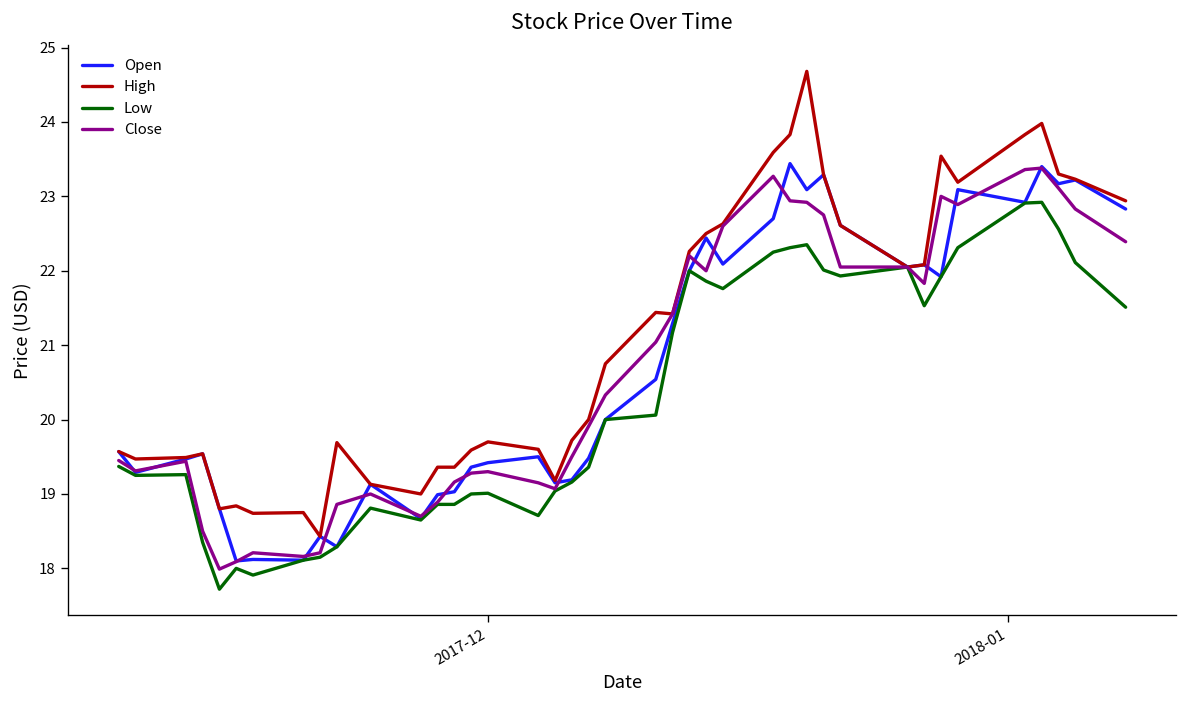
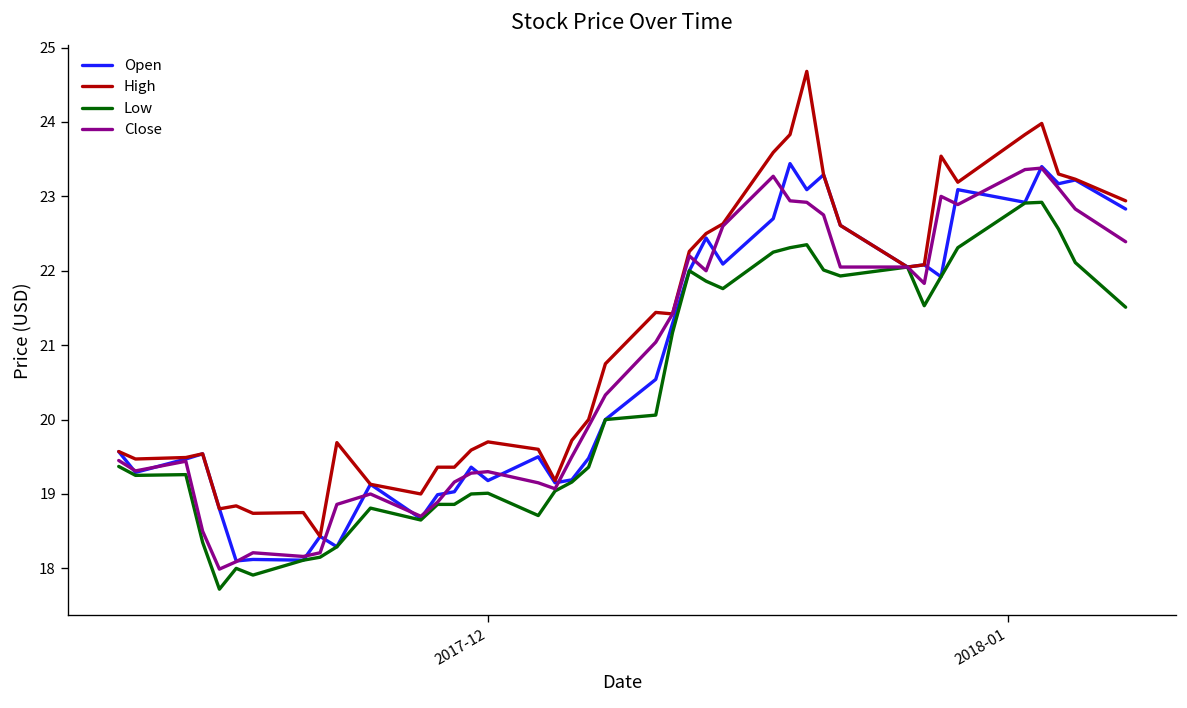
  {
    "Open": {
-     "2017-12": 19.4
+     "2017-12": 19.2
    },
    "High": {
      "2017-12": 19.7
    },
    "Low": {
      "2017-12": 19.0
    },
    "Close": {
      "2017-12": 19.3
    }
  }
